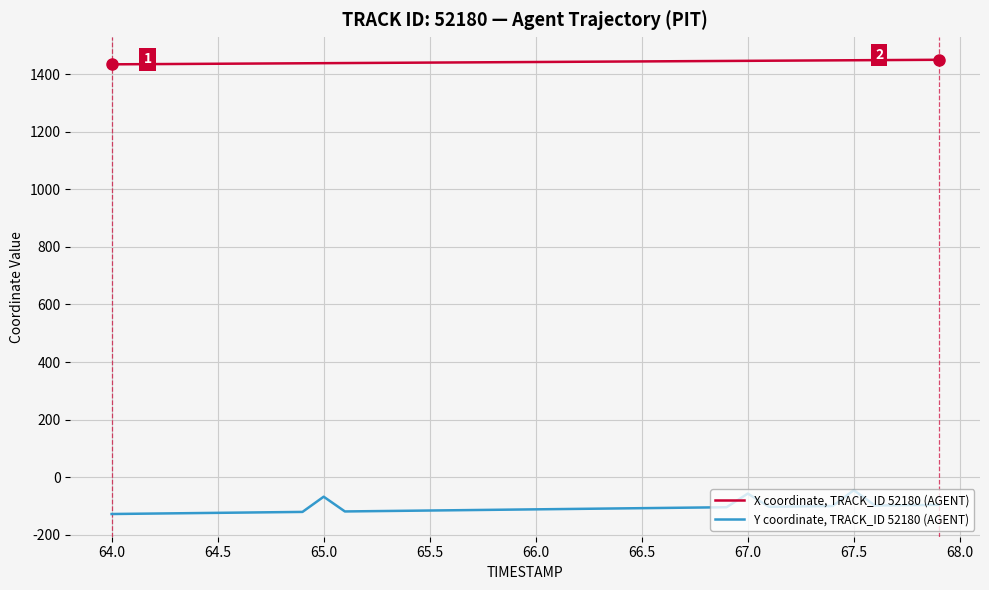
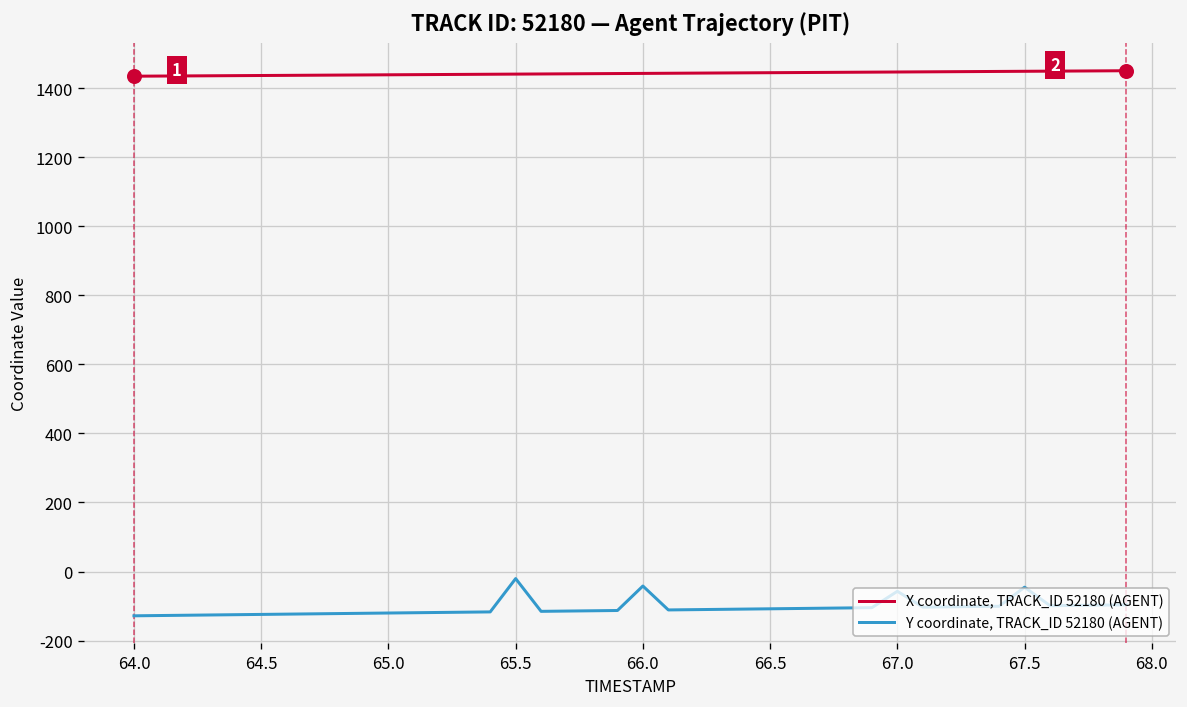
  {
    "Y coordinate, TRACK_ID 52180 (AGENT)": {
      "64.0": -130,
      "64.5": -120,
-     "65.0": -70,
-     "65.5": -120,
-     "66.0": -110,
+     "65.0": -120,
+     "65.5": -20,
+     "66.0": -40,
      "66.5": -110
    }
  }
